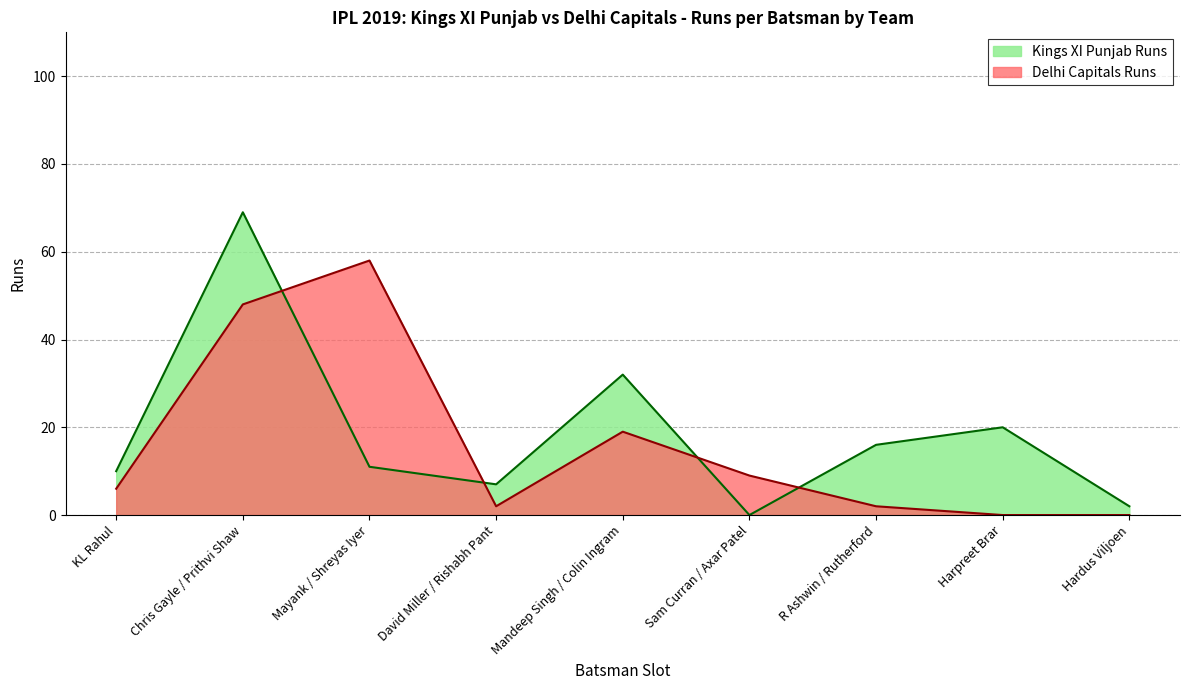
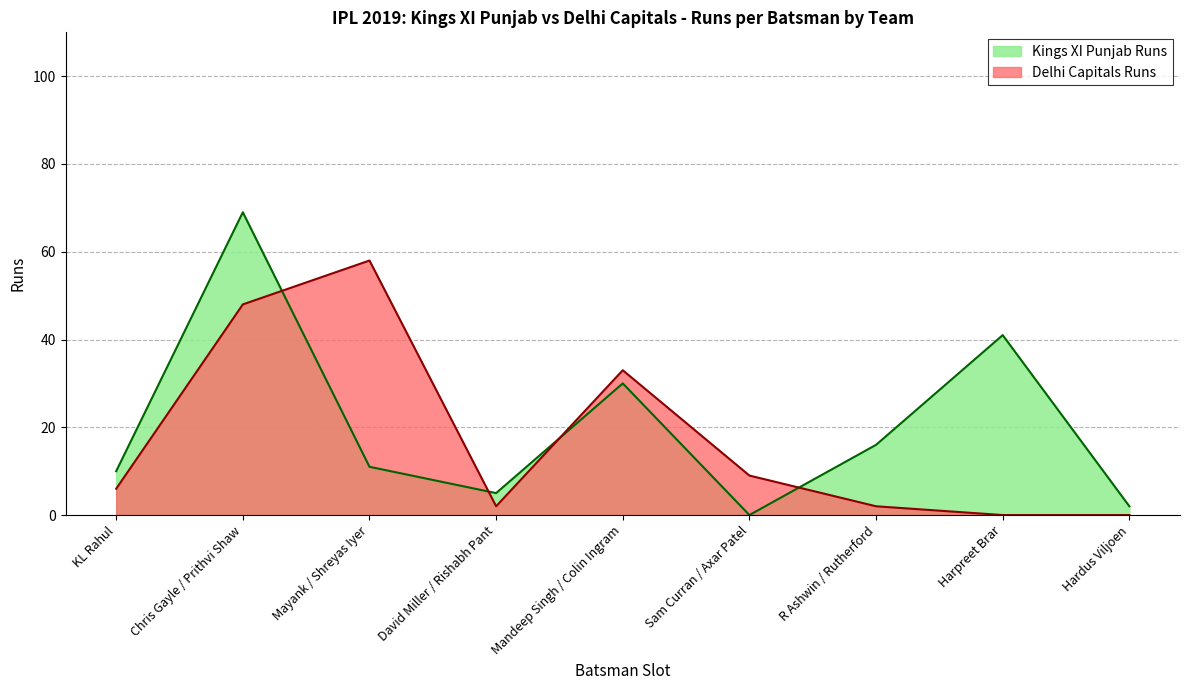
  {
    "Kings XI Punjab Runs": {
      "KL Rahul": 10,
      "Chris Gayle / Prithvi Shaw": 69,
      "Mayank / Shreyas Iyer": 11,
-     "David Miller / Rishabh Pant": 7,
-     "Mandeep Singh / Colin Ingram": 32,
+     "David Miller / Rishabh Pant": 5,
+     "Mandeep Singh / Colin Ingram": 30,
      "Sam Curran / Axar Patel": 0,
      "R Ashwin / Rutherford": 16,
-     "Harpreet Brar": 20,
+     "Harpreet Brar": 41,
      "Hardus Viljoen": 2
    },
    "Delhi Capitals Runs": {
      "KL Rahul": 6,
      "Chris Gayle / Prithvi Shaw": 48,
      "Mayank / Shreyas Iyer": 58,
      "David Miller / Rishabh Pant": 2,
-     "Mandeep Singh / Colin Ingram": 19,
+     "Mandeep Singh / Colin Ingram": 33,
      "Sam Curran / Axar Patel": 9,
      "R Ashwin / Rutherford": 2,
      "Harpreet Brar": 0,
      "Hardus Viljoen": 0
    }
  }
